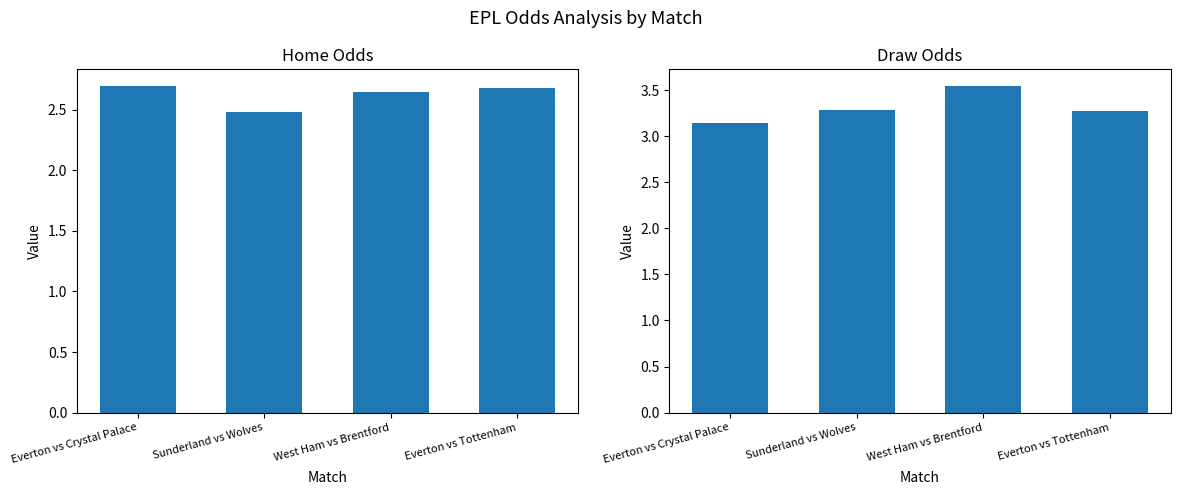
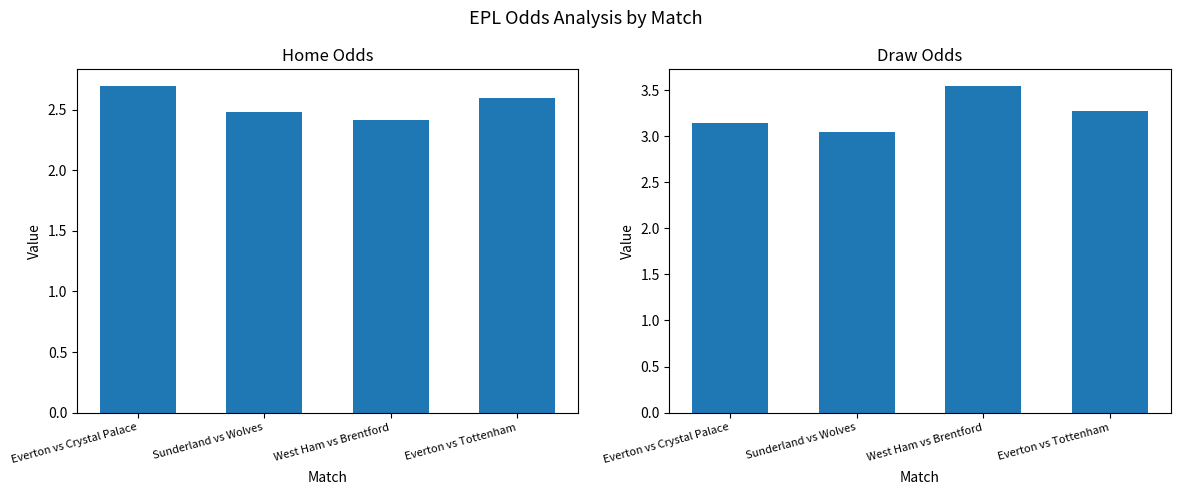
  {
    "Home Odds": {
      "Everton vs Crystal Palace": 2.70,
      "Sunderland vs Wolves": 2.48,
-     "West Ham vs Brentford": 2.65,
-     "Everton vs Tottenham": 2.68
+     "West Ham vs Brentford": 2.42,
+     "Everton vs Tottenham": 2.60
    },
    "Draw Odds": {
      "Everton vs Crystal Palace": 3.1,
-     "Sunderland vs Wolves": 3.3,
+     "Sunderland vs Wolves": 3.1,
      "West Ham vs Brentford": 3.6,
      "Everton vs Tottenham": 3.3
    }
  }
